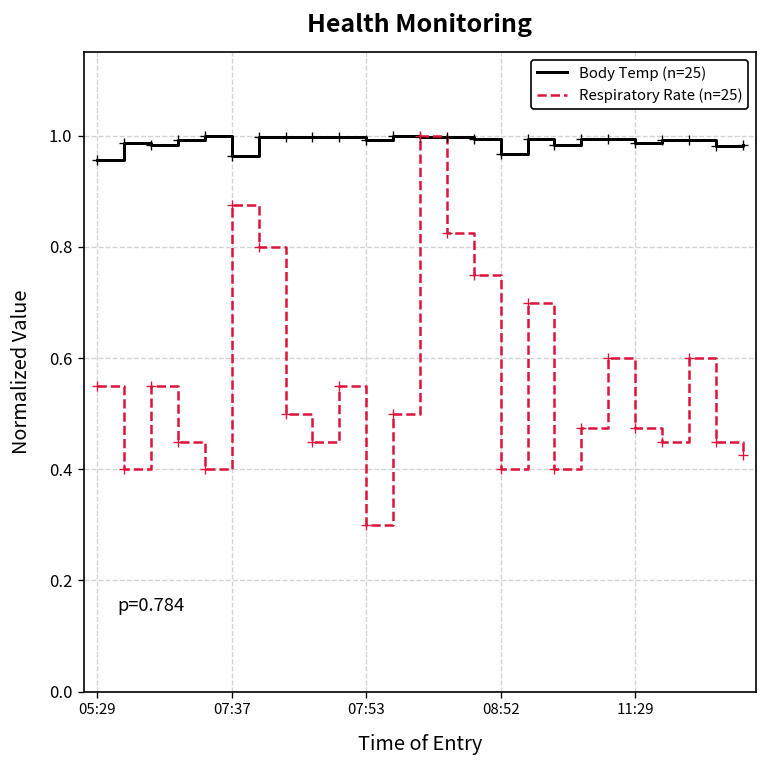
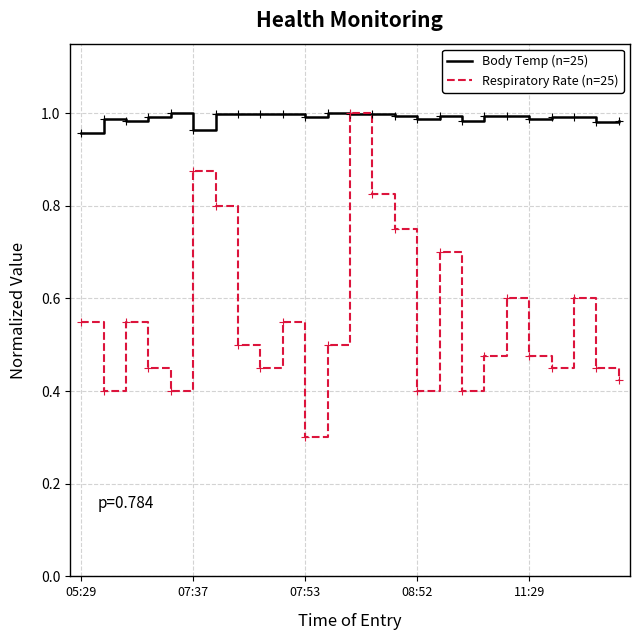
  {
    "Body Temp (n=25)": {
      "05:29": 0.96,
      "07:37": 0.96,
-     "08:52": 0.97,
+     "08:52": 0.99,
      "11:29": 0.99
    },
    "Respiratory Rate (n=25)": {
      "05:29": 0.55,
      "07:37": 0.88,
      "08:52": 0.40,
      "11:29": 0.48
    }
  }
